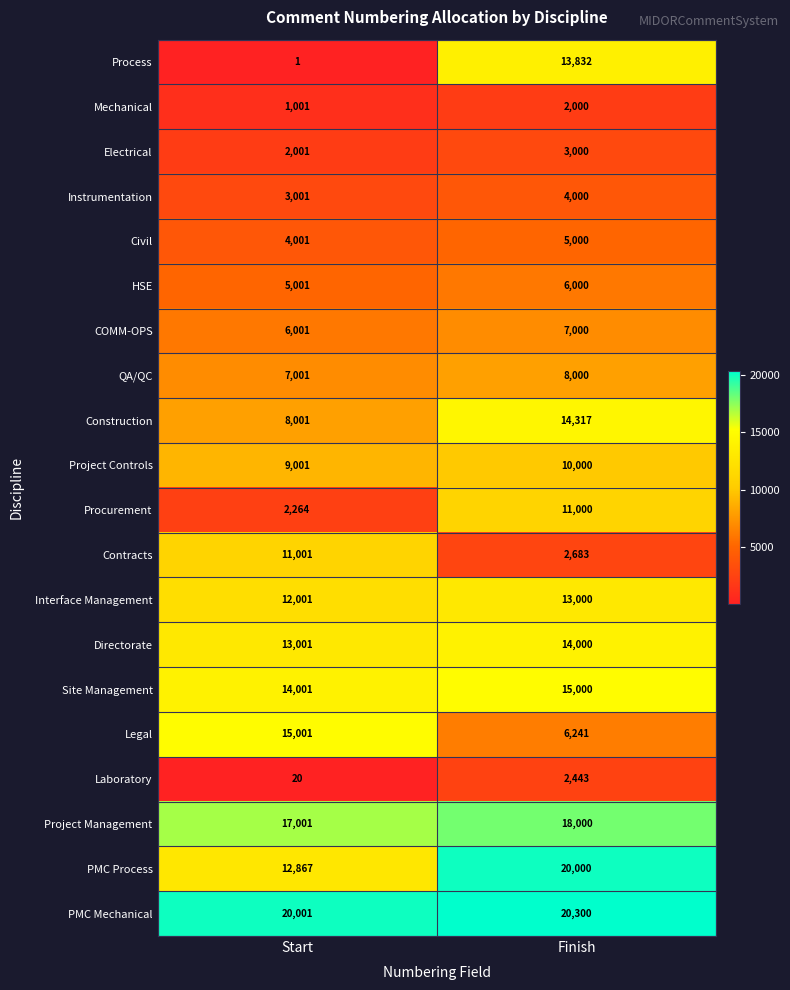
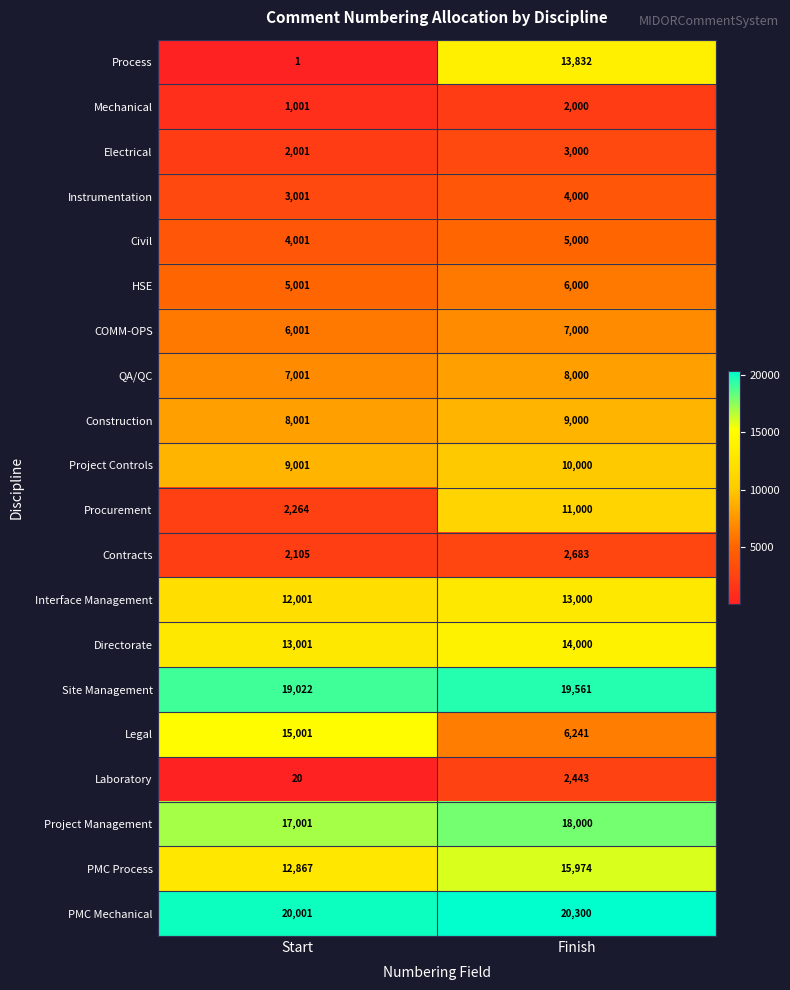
  {
    "Process": {
      "Start": "1",
      "Finish": "13,832"
    },
    "Mechanical": {
      "Start": "1,001",
      "Finish": "2,000"
    },
    "Electrical": {
      "Start": "2,001",
      "Finish": "3,000"
    },
    "Instrumentation": {
      "Start": "3,001",
      "Finish": "4,000"
    },
    "Civil": {
      "Start": "4,001",
      "Finish": "5,000"
    },
    "HSE": {
      "Start": "5,001",
      "Finish": "6,000"
    },
    "COMM-OPS": {
      "Start": "6,001",
      "Finish": "7,000"
    },
    "QA/QC": {
      "Start": "7,001",
      "Finish": "8,000"
    },
    "Construction": {
      "Start": "8,001",
-     "Finish": "14,317"
+     "Finish": "9,000"
    },
    "Project Controls": {
      "Start": "9,001",
      "Finish": "10,000"
    },
    "Procurement": {
      "Start": "2,264",
      "Finish": "11,000"
    },
    "Contracts": {
-     "Start": "11,001",
+     "Start": "2,105",
      "Finish": "2,683"
    },
    "Interface Management": {
      "Start": "12,001",
      "Finish": "13,000"
    },
    "Directorate": {
      "Start": "13,001",
      "Finish": "14,000"
    },
    "Site Management": {
-     "Start": "14,001",
-     "Finish": "15,000"
+     "Start": "19,022",
+     "Finish": "19,561"
    },
    "Legal": {
      "Start": "15,001",
      "Finish": "6,241"
    },
    "Laboratory": {
      "Start": "20",
      "Finish": "2,443"
    },
    "Project Management": {
      "Start": "17,001",
      "Finish": "18,000"
    },
    "PMC Process": {
      "Start": "12,867",
-     "Finish": "20,000"
+     "Finish": "15,974"
    },
    "PMC Mechanical": {
      "Start": "20,001",
      "Finish": "20,300"
    }
  }
